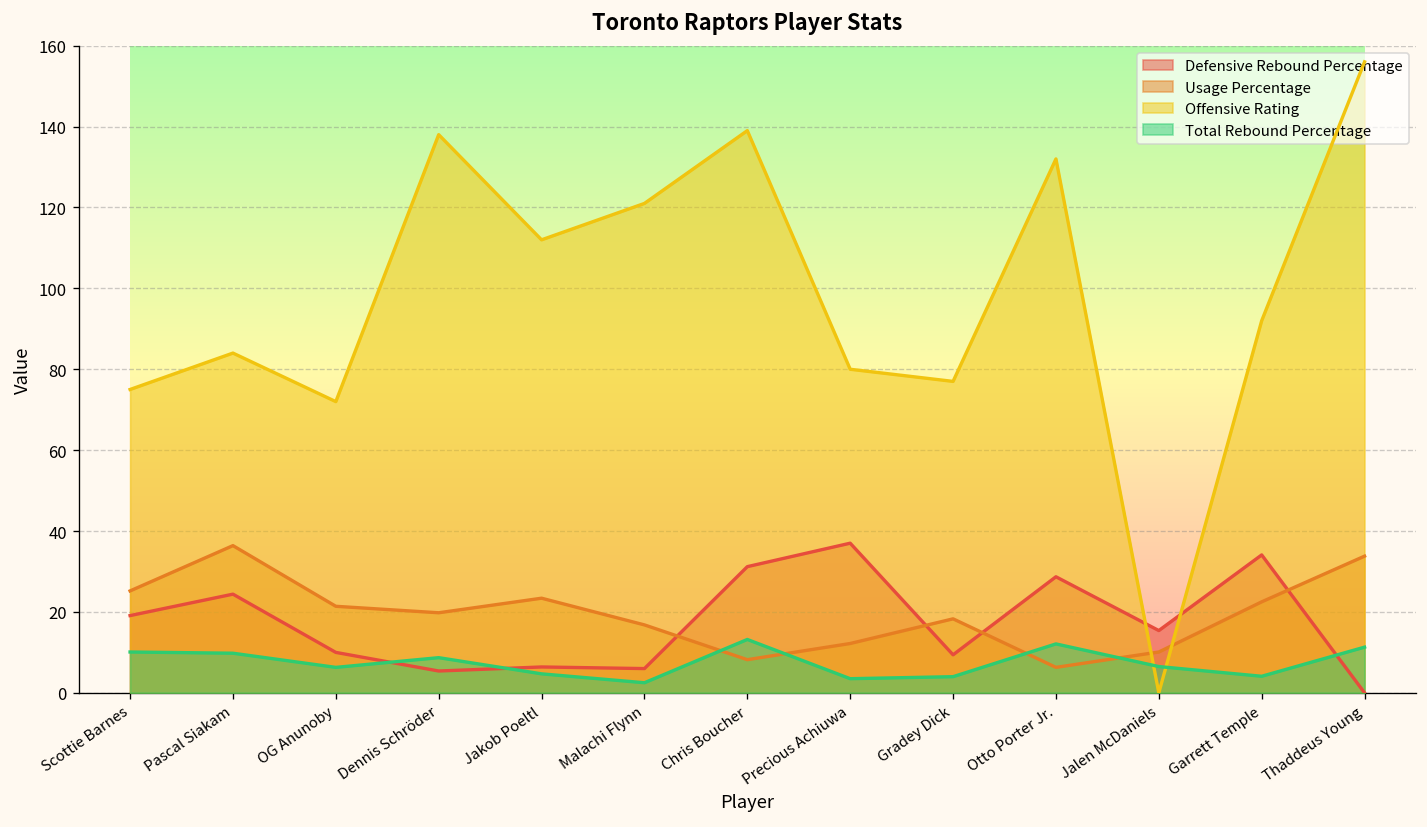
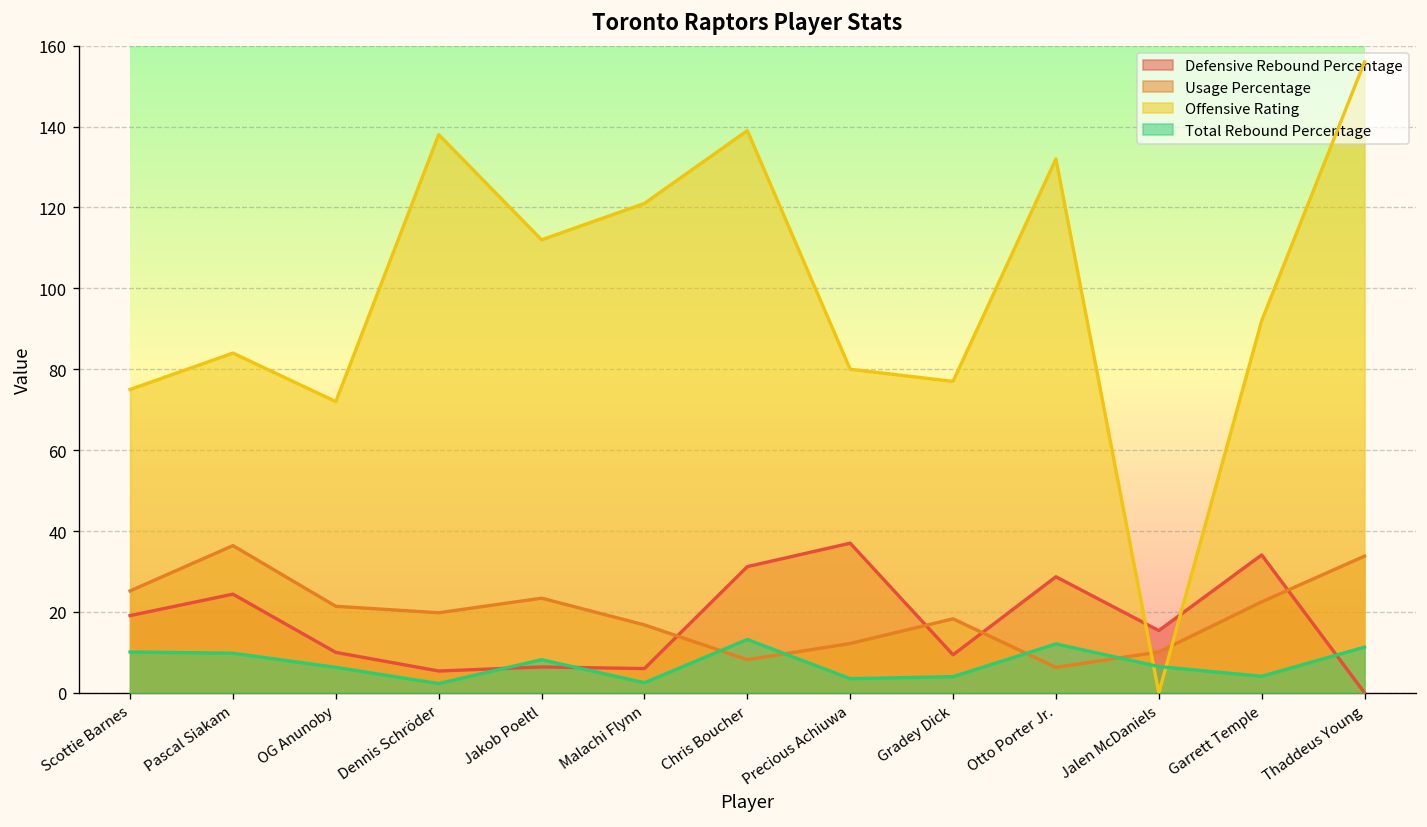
  {
    "Total Rebound Percentage": {
      "Scottie Barnes": 10,
      "Pascal Siakam": 10,
      "OG Anunoby": 6,
-     "Dennis Schröder": 9,
-     "Jakob Poeltl": 5,
+     "Dennis Schröder": 2,
+     "Jakob Poeltl": 8,
      "Malachi Flynn": 3,
      "Chris Boucher": 13,
      "Precious Achiuwa": 4,
      "Gradey Dick": 4,
      "Otto Porter Jr.": 12,
      "Jalen McDaniels": 7,
      "Garrett Temple": 4,
      "Thaddeus Young": 11
    }
  }
